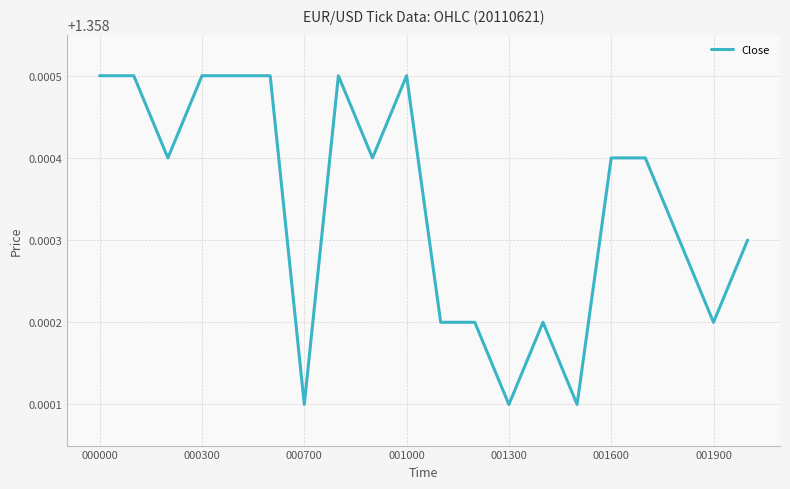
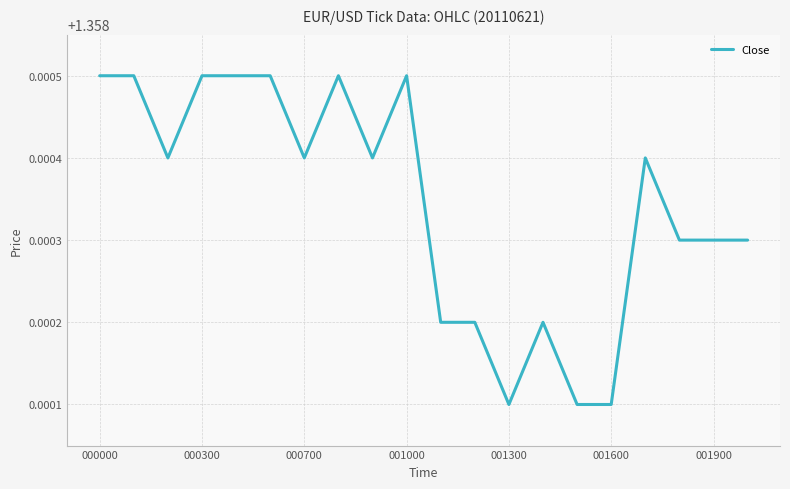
  {
    "000000": 1.3585,
    "000300": 1.3585,
-   "000700": 1.3581,
+   "000700": 1.3584,
    "001000": 1.3585,
    "001300": 1.3581,
-   "001600": 1.3584,
-   "001900": 1.3582
+   "001600": 1.3581,
+   "001900": 1.3583
  }
